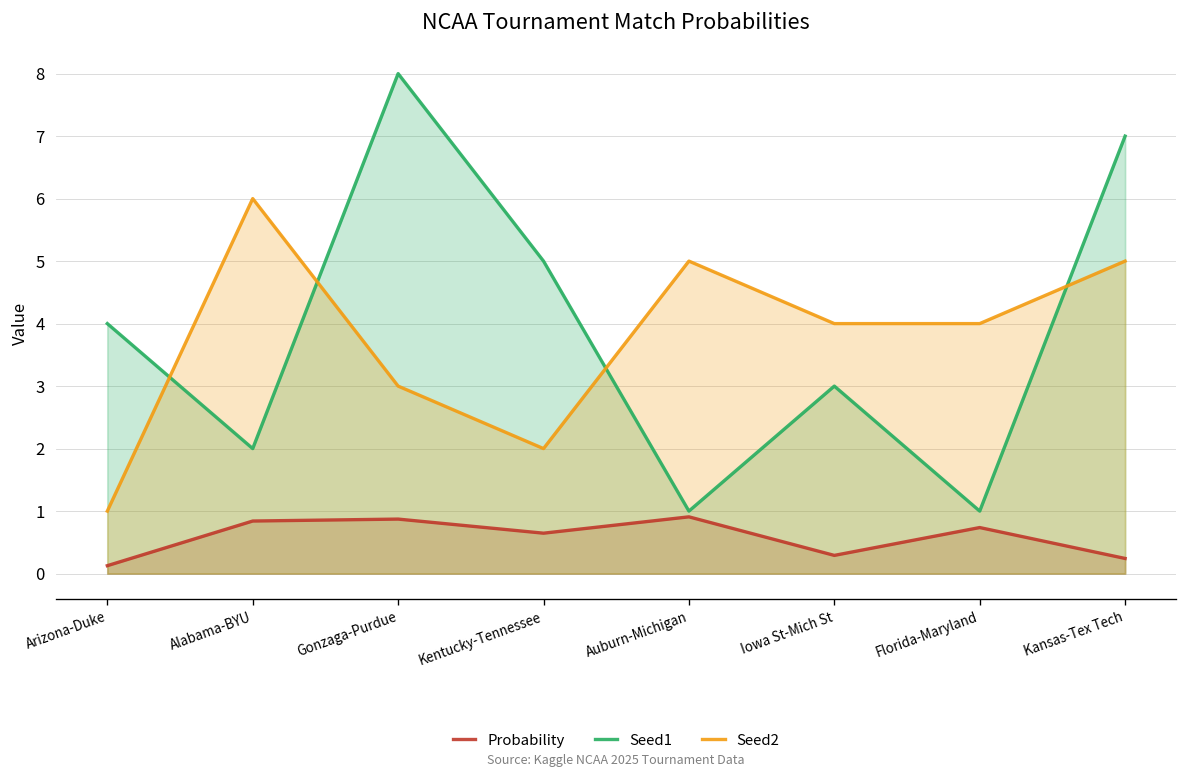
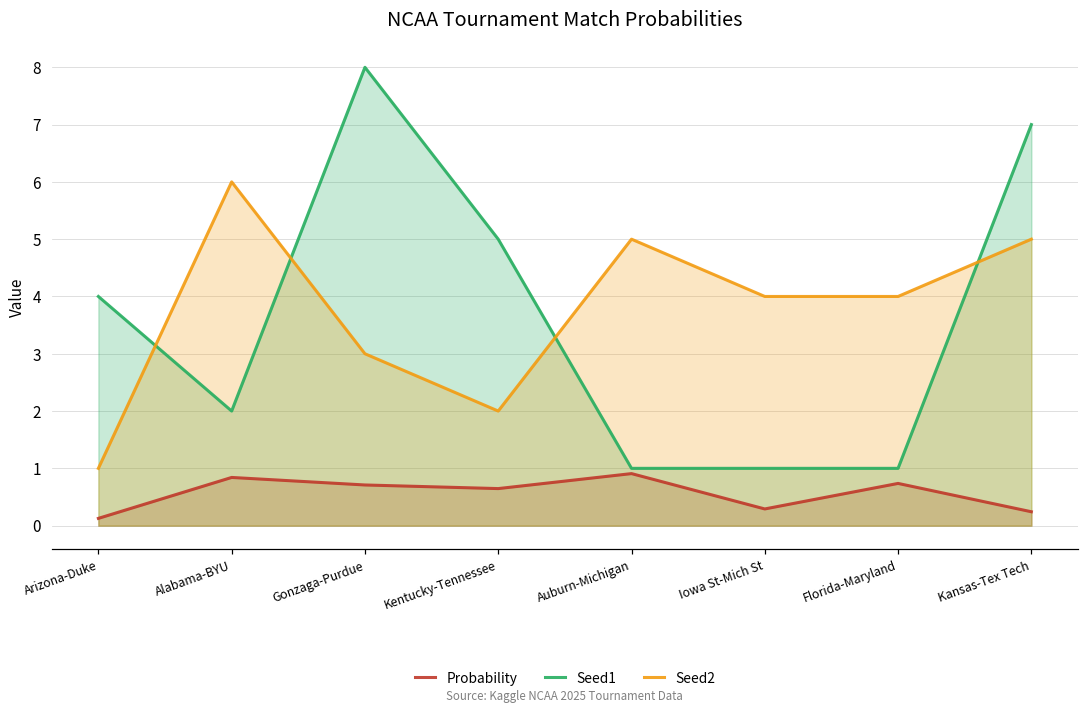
  {
    "Probability": {
      "Arizona-Duke": 0.1,
      "Alabama-BYU": 0.8,
-     "Gonzaga-Purdue": 0.9,
+     "Gonzaga-Purdue": 0.7,
      "Kentucky-Tennessee": 0.6,
      "Auburn-Michigan": 0.9,
      "Iowa St-Mich St": 0.3,
      "Florida-Maryland": 0.7,
      "Kansas-Tex Tech": 0.2
    },
    "Seed1": {
      "Arizona-Duke": 4,
      "Alabama-BYU": 2,
      "Gonzaga-Purdue": 8,
      "Kentucky-Tennessee": 5,
      "Auburn-Michigan": 1,
-     "Iowa St-Mich St": 3,
+     "Iowa St-Mich St": 1,
      "Florida-Maryland": 1,
      "Kansas-Tex Tech": 7
    },
    "Seed2": {
      "Arizona-Duke": 1.0,
      "Alabama-BYU": 6.0,
      "Gonzaga-Purdue": 3.0,
      "Kentucky-Tennessee": 2.0,
      "Auburn-Michigan": 5.0,
      "Iowa St-Mich St": 4.0,
      "Florida-Maryland": 4.0,
      "Kansas-Tex Tech": 5.0
    }
  }
